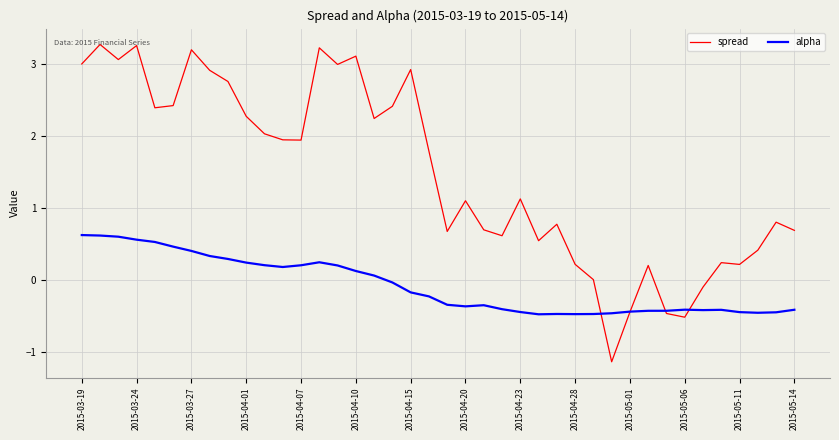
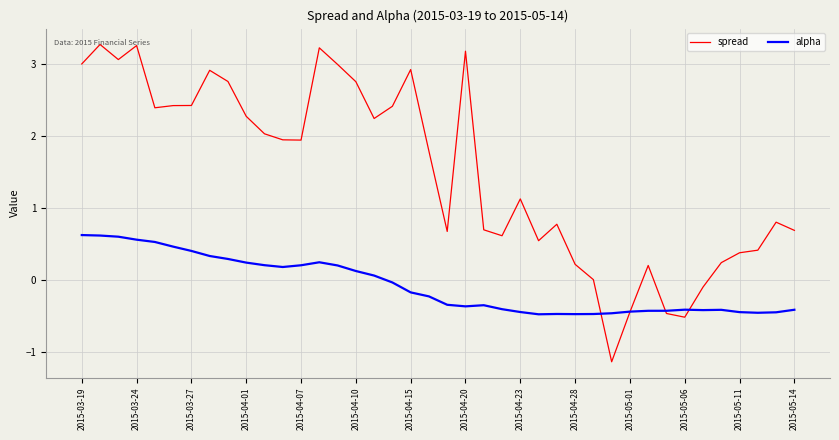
  {
    "spread": {
      "2015-03-19": 3.0,
-     "2015-03-27": 3.2,
+     "2015-03-27": 2.4,
      "2015-04-01": 2.3,
      "2015-04-07": 1.9,
-     "2015-04-10": 3.1,
+     "2015-04-10": 2.8,
      "2015-04-15": 2.9,
-     "2015-04-20": 1.1,
+     "2015-04-20": 3.2,
      "2015-04-23": 1.1,
      "2015-04-28": 0.2,
      "2015-05-06": -0.5,
-     "2015-05-11": 0.2,
+     "2015-05-11": 0.4,
      "2015-05-14": 0.7
    },
    "alpha": {
      "2015-03-19": 0.6,
      "2015-03-24": 0.6,
      "2015-03-27": 0.4,
      "2015-04-01": 0.2,
      "2015-04-07": 0.2,
      "2015-04-10": 0.1,
      "2015-04-15": -0.2,
      "2015-04-20": -0.4,
      "2015-04-23": -0.4,
      "2015-04-28": -0.5,
      "2015-05-06": -0.4,
      "2015-05-11": -0.4,
      "2015-05-14": -0.4
    }
  }
